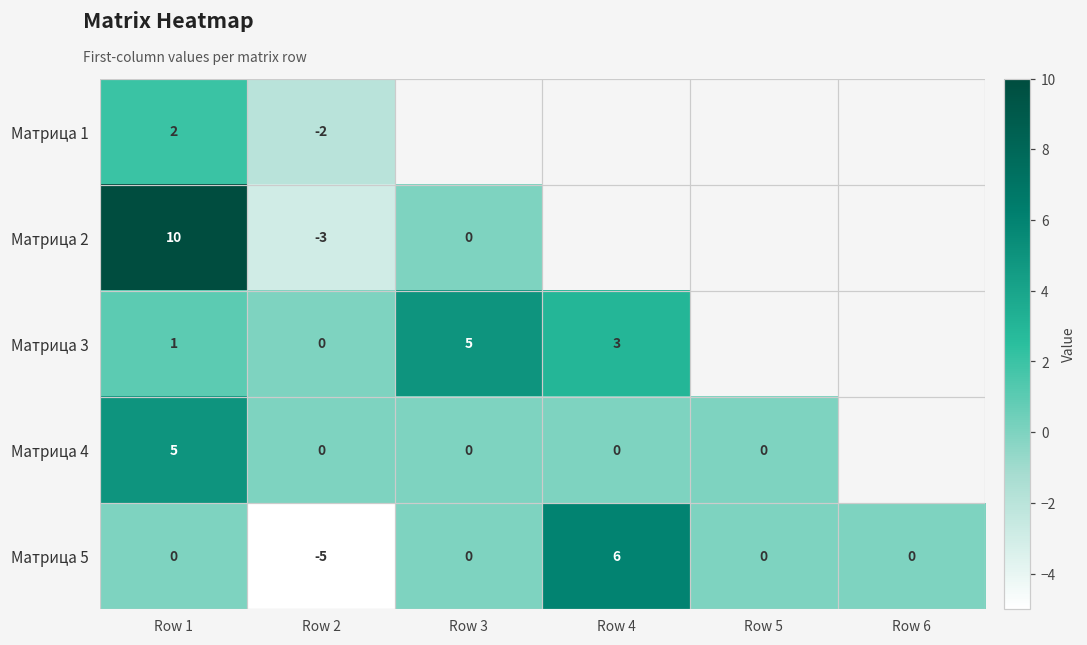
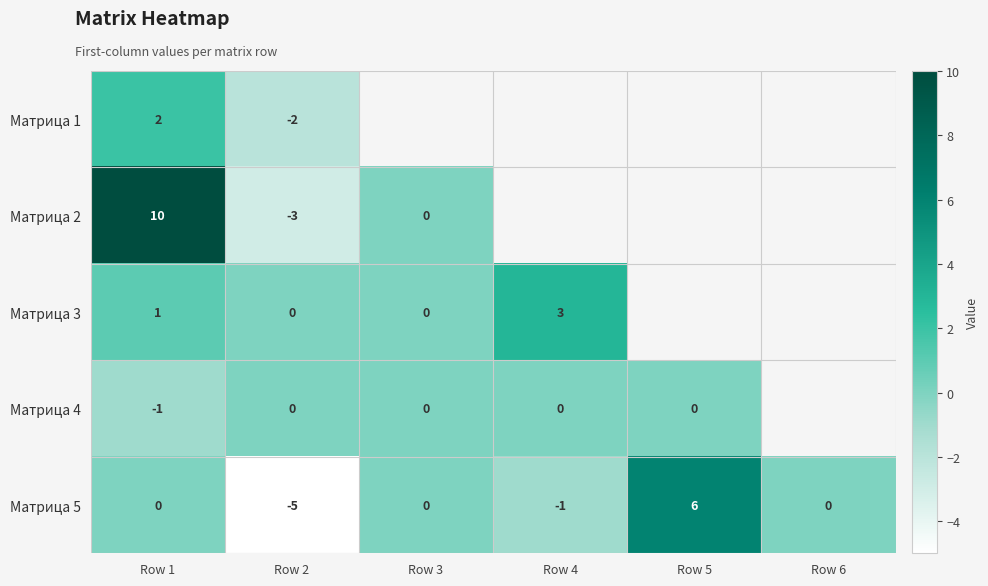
  {
    "Матрица 1": {
      "Row 1": 2,
      "Row 2": -2
    },
    "Матрица 2": {
      "Row 1": 10,
      "Row 2": -3,
      "Row 3": 0
    },
    "Матрица 3": {
      "Row 1": 1,
      "Row 2": 0,
-     "Row 3": 5,
+     "Row 3": 0,
      "Row 4": 3
    },
    "Матрица 4": {
-     "Row 1": 5,
+     "Row 1": -1,
      "Row 2": 0,
      "Row 3": 0,
      "Row 4": 0,
      "Row 5": 0
    },
    "Матрица 5": {
      "Row 1": 0,
      "Row 2": -5,
      "Row 3": 0,
-     "Row 4": 6,
-     "Row 5": 0,
+     "Row 4": -1,
+     "Row 5": 6,
      "Row 6": 0
    }
  }
